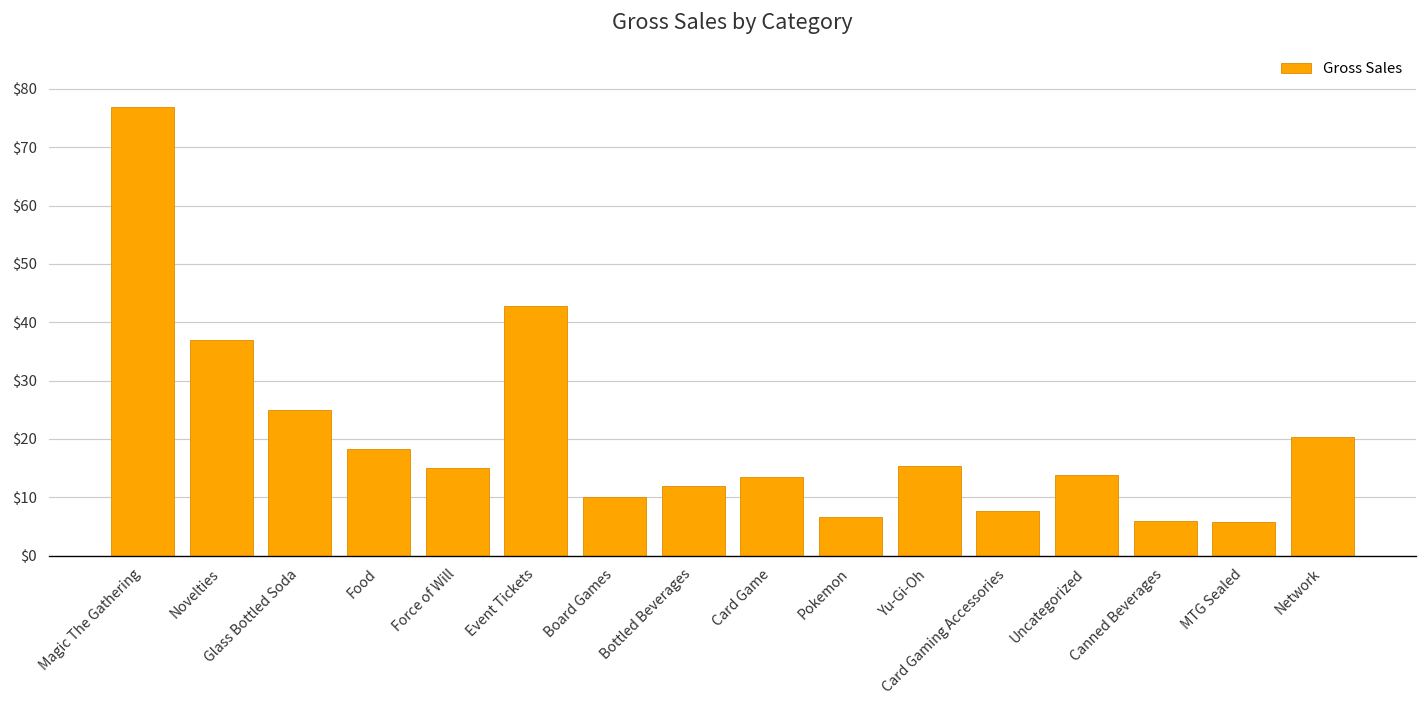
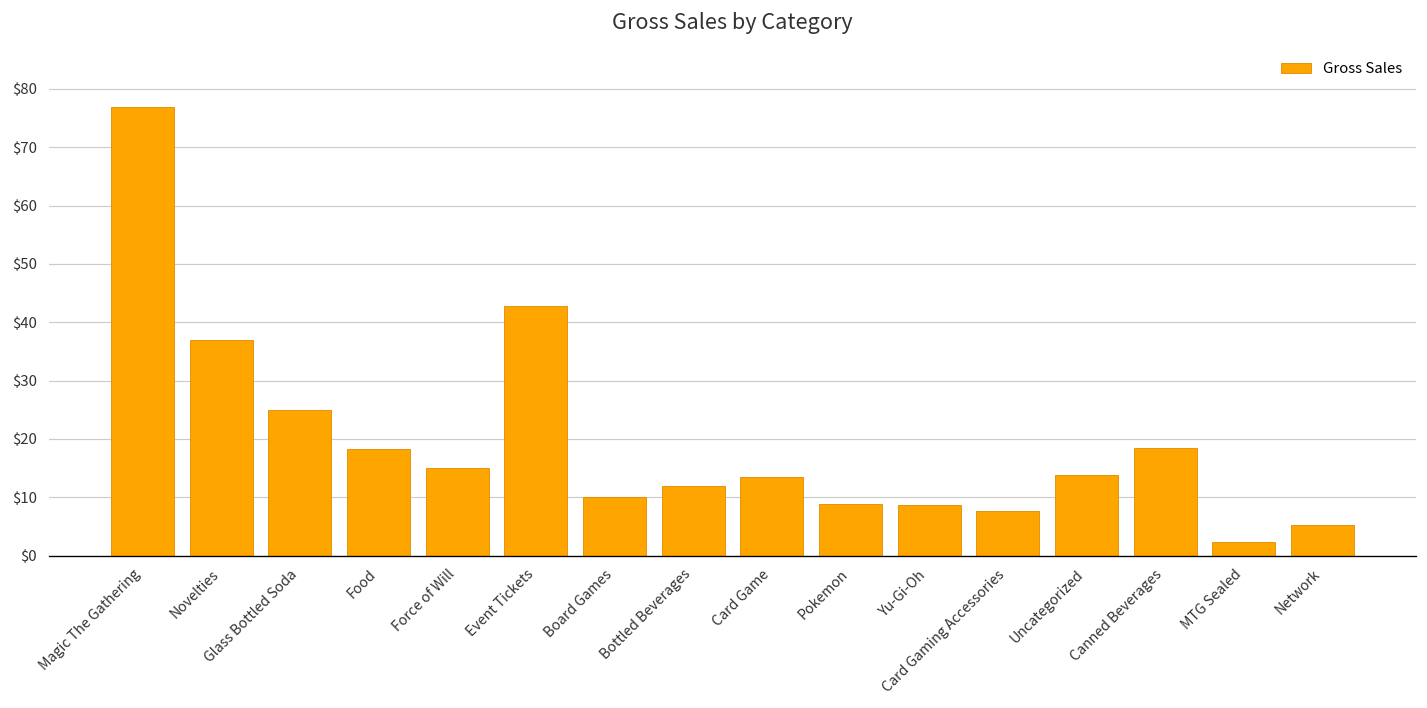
  {
    "Magic The Gathering": "$77",
    "Novelties": "$37",
    "Glass Bottled Soda": "$25",
    "Food": "$18",
    "Force of Will": "$15",
    "Event Tickets": "$43",
    "Board Games": "$10",
    "Bottled Beverages": "$12",
    "Card Game": "$13",
-   "Pokemon": "$7",
-   "Yu-Gi-Oh": "$15",
+   "Pokemon": "$9",
+   "Yu-Gi-Oh": "$9",
    "Card Gaming Accessories": "$8",
    "Uncategorized": "$14",
-   "Canned Beverages": "$6",
-   "MTG Sealed": "$6",
-   "Network": "$20"
+   "Canned Beverages": "$19",
+   "MTG Sealed": "$2",
+   "Network": "$5"
  }
